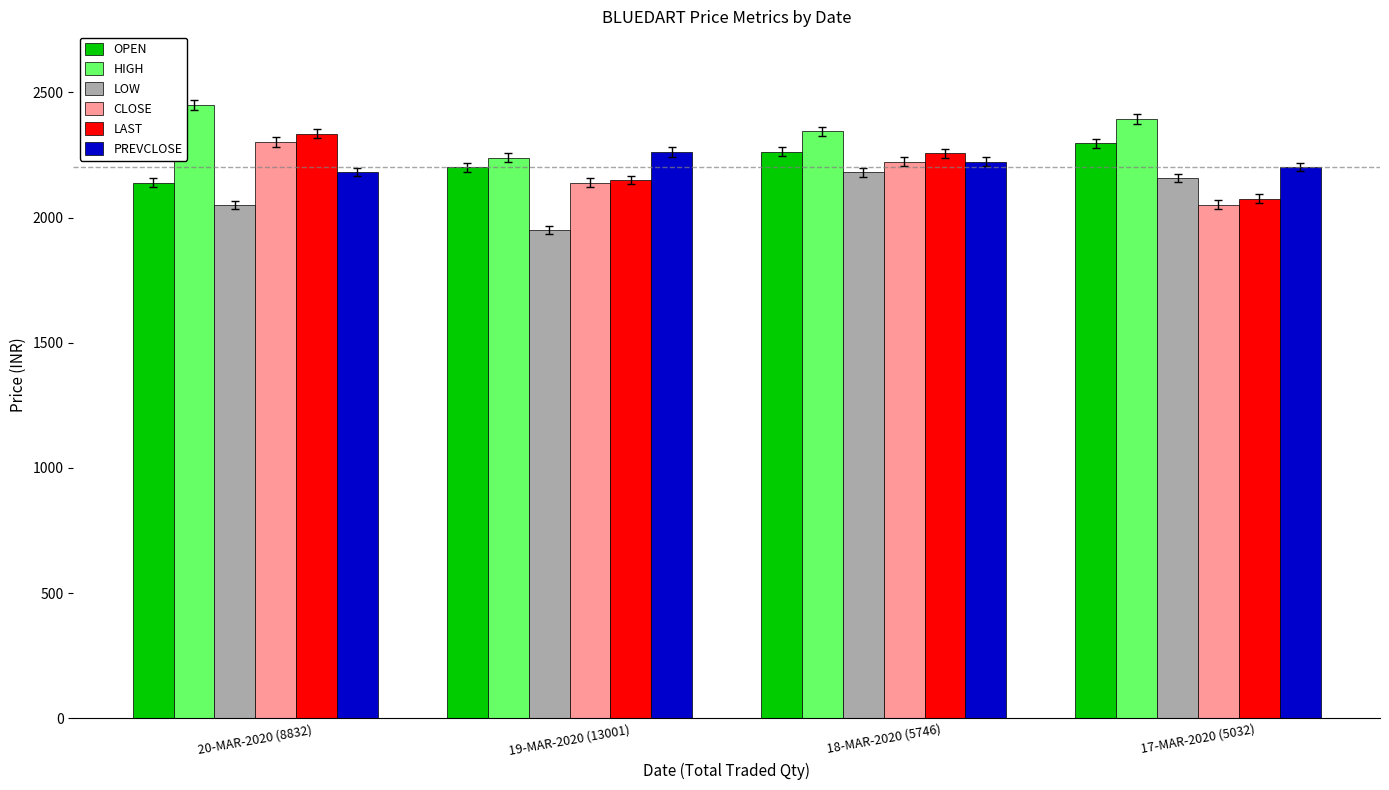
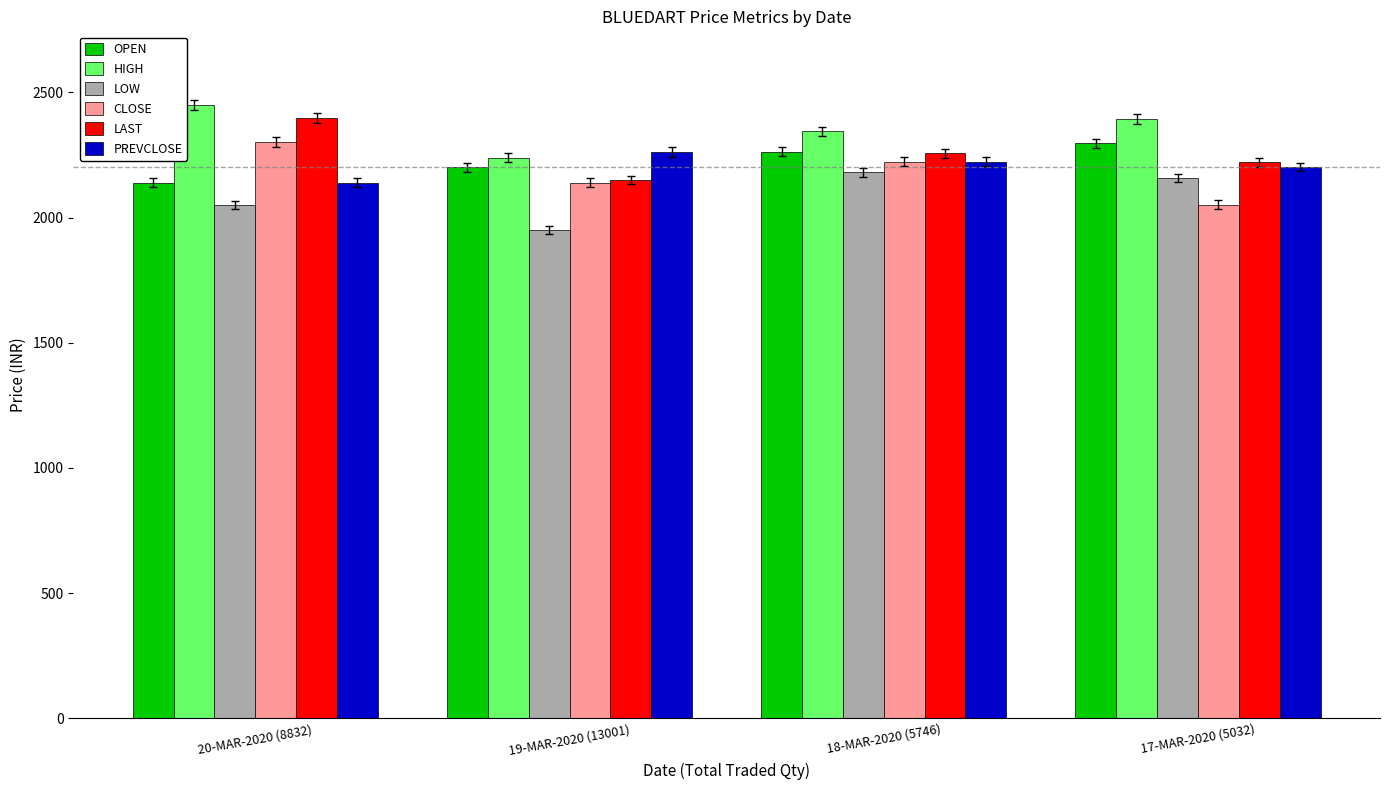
  {
    "OPEN": {
      "20-MAR-2020 (8832)": 2140,
      "19-MAR-2020 (13001)": 2200,
      "18-MAR-2020 (5746)": 2260,
      "17-MAR-2020 (5032)": 2300
    },
    "HIGH": {
      "20-MAR-2020 (8832)": 2450,
      "19-MAR-2020 (13001)": 2240,
      "18-MAR-2020 (5746)": 2340,
      "17-MAR-2020 (5032)": 2390
    },
    "LOW": {
      "20-MAR-2020 (8832)": 2050,
      "19-MAR-2020 (13001)": 1950,
      "18-MAR-2020 (5746)": 2180,
      "17-MAR-2020 (5032)": 2160
    },
    "CLOSE": {
      "20-MAR-2020 (8832)": 2300,
      "19-MAR-2020 (13001)": 2140,
      "18-MAR-2020 (5746)": 2220,
      "17-MAR-2020 (5032)": 2050
    },
    "LAST": {
-     "20-MAR-2020 (8832)": 2340,
+     "20-MAR-2020 (8832)": 2400,
      "19-MAR-2020 (13001)": 2150,
      "18-MAR-2020 (5746)": 2260,
-     "17-MAR-2020 (5032)": 2080
+     "17-MAR-2020 (5032)": 2220
    },
    "PREVCLOSE": {
-     "20-MAR-2020 (8832)": 2180,
+     "20-MAR-2020 (8832)": 2140,
      "19-MAR-2020 (13001)": 2260,
      "18-MAR-2020 (5746)": 2220,
      "17-MAR-2020 (5032)": 2200
    }
  }
